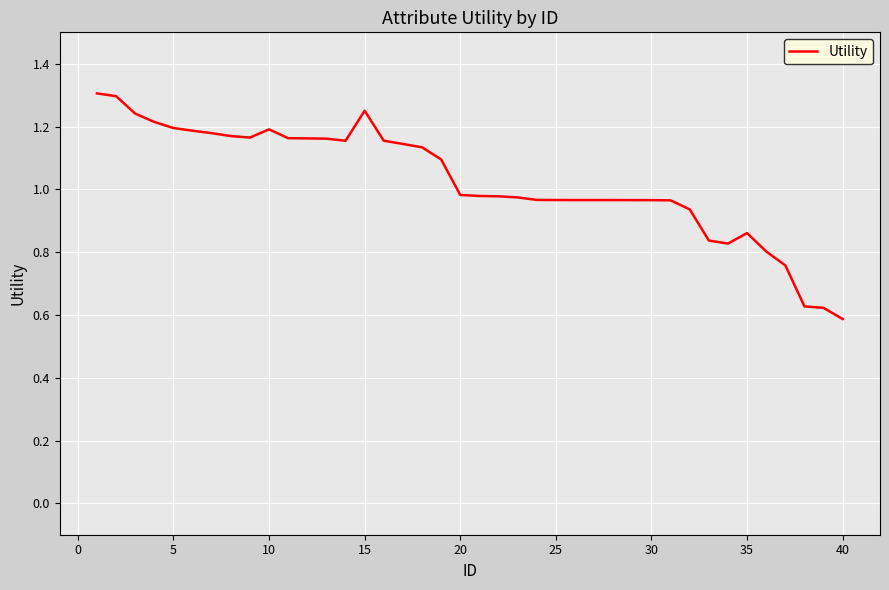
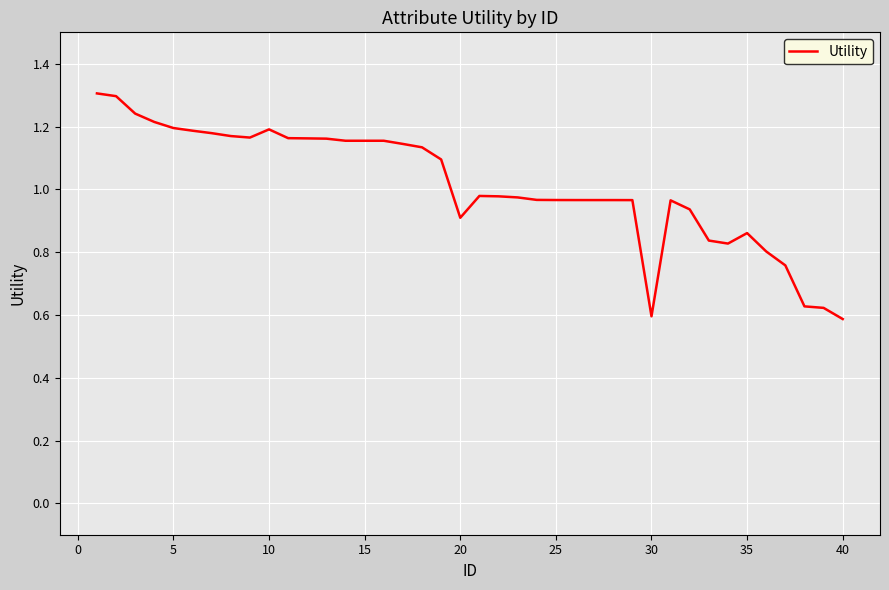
  {
    "5": 1.20,
    "10": 1.19,
-   "15": 1.25,
-   "20": 0.98,
+   "15": 1.15,
+   "20": 0.91,
    "25": 0.97,
-   "30": 0.97,
+   "30": 0.60,
    "35": 0.86,
    "40": 0.59
  }
